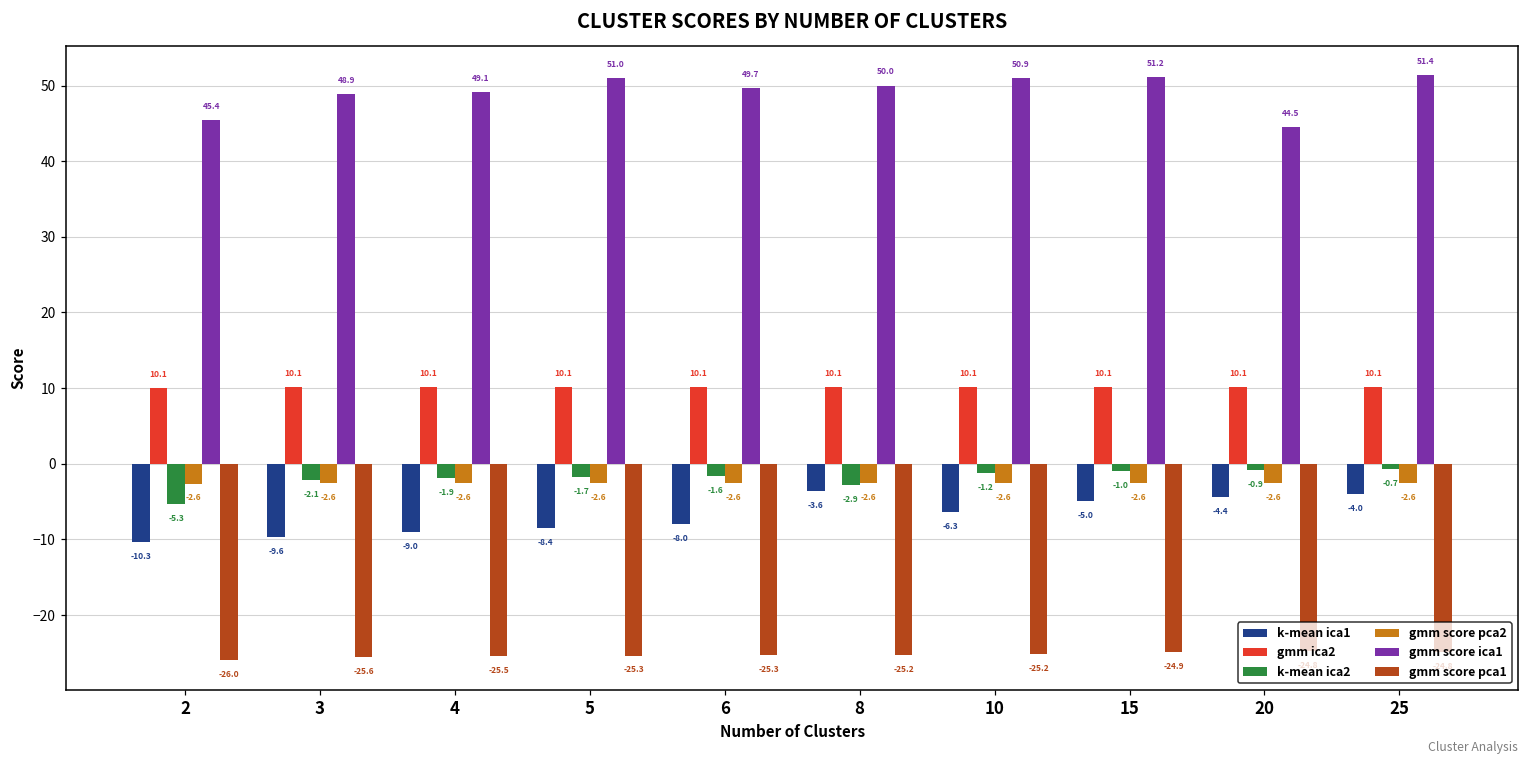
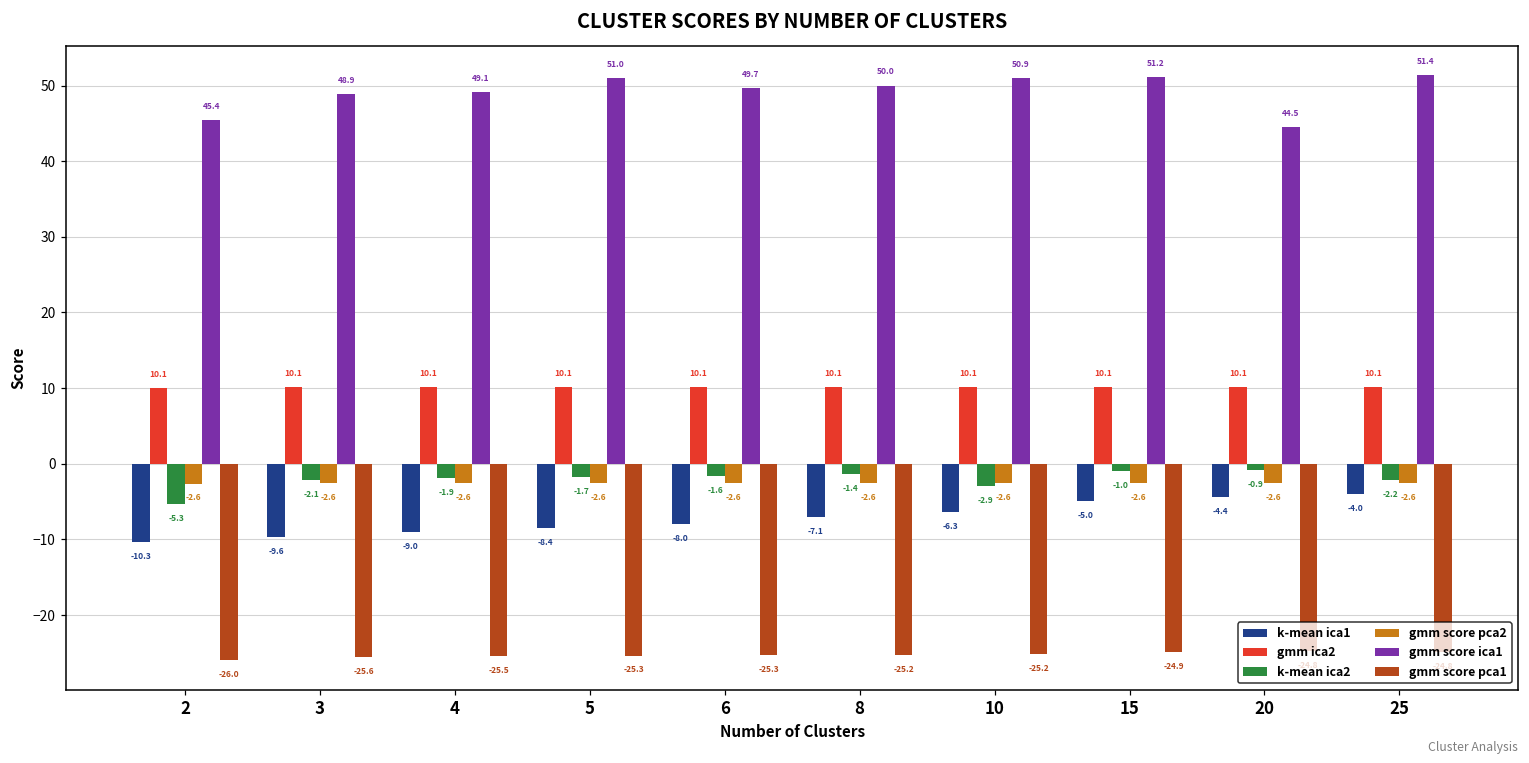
  {
    "k-mean ica1": {
      "2": -10.3,
      "3": -9.6,
      "4": -9.0,
      "5": -8.4,
      "6": -8.0,
-     "8": -3.6,
+     "8": -7.1,
      "10": -6.3,
      "15": -5.0,
      "20": -4.4,
      "25": -4.0
    },
    "k-mean ica2": {
      "2": -5.3,
      "3": -2.1,
      "4": -1.9,
      "5": -1.7,
      "6": -1.6,
-     "8": -2.9,
-     "10": -1.2,
+     "8": -1.4,
+     "10": -2.9,
      "15": -1.0,
      "20": -0.9,
-     "25": -0.7
+     "25": -2.2
    },
    "gmm score ica1": {
      "2": 45.4,
      "3": 48.9,
      "4": 49.1,
      "5": 51.0,
      "6": 49.7,
      "8": 50.0,
      "10": 50.9,
      "15": 51.2,
      "20": 44.5,
      "25": 51.4
    }
  }
